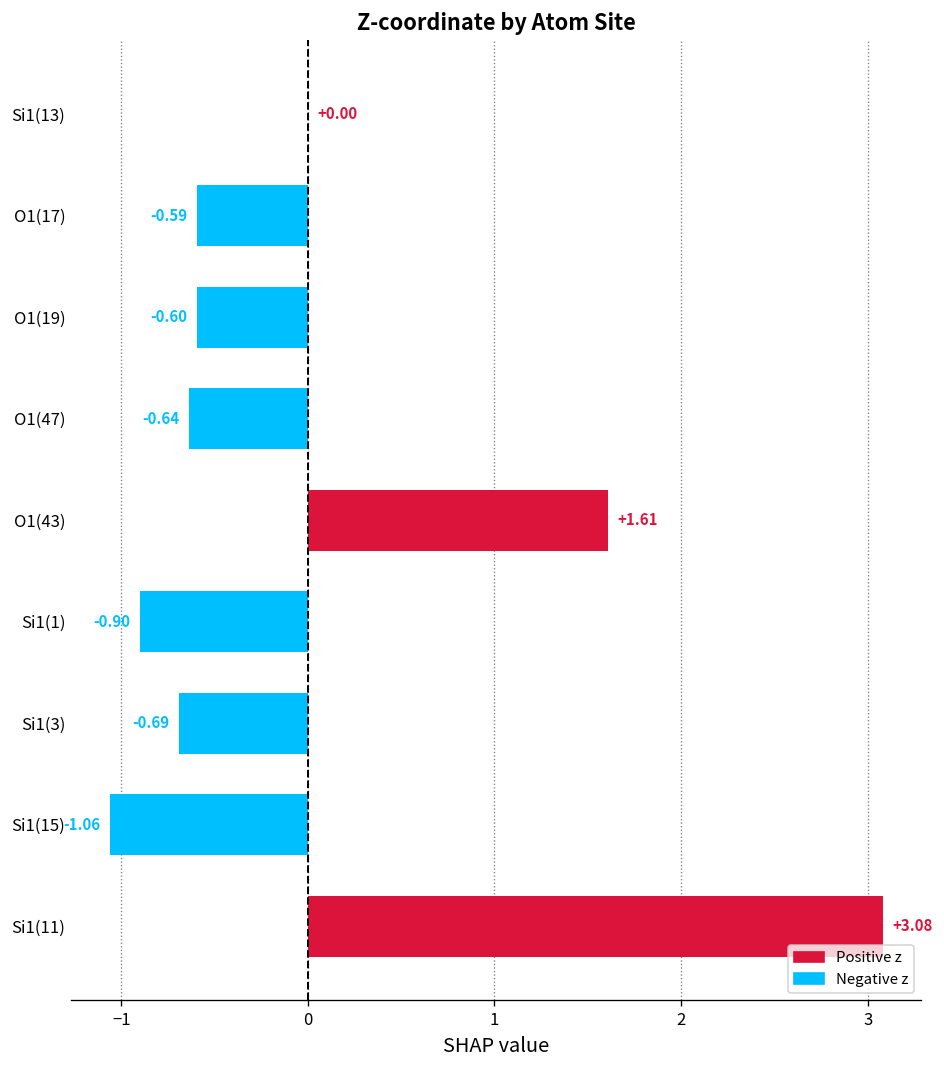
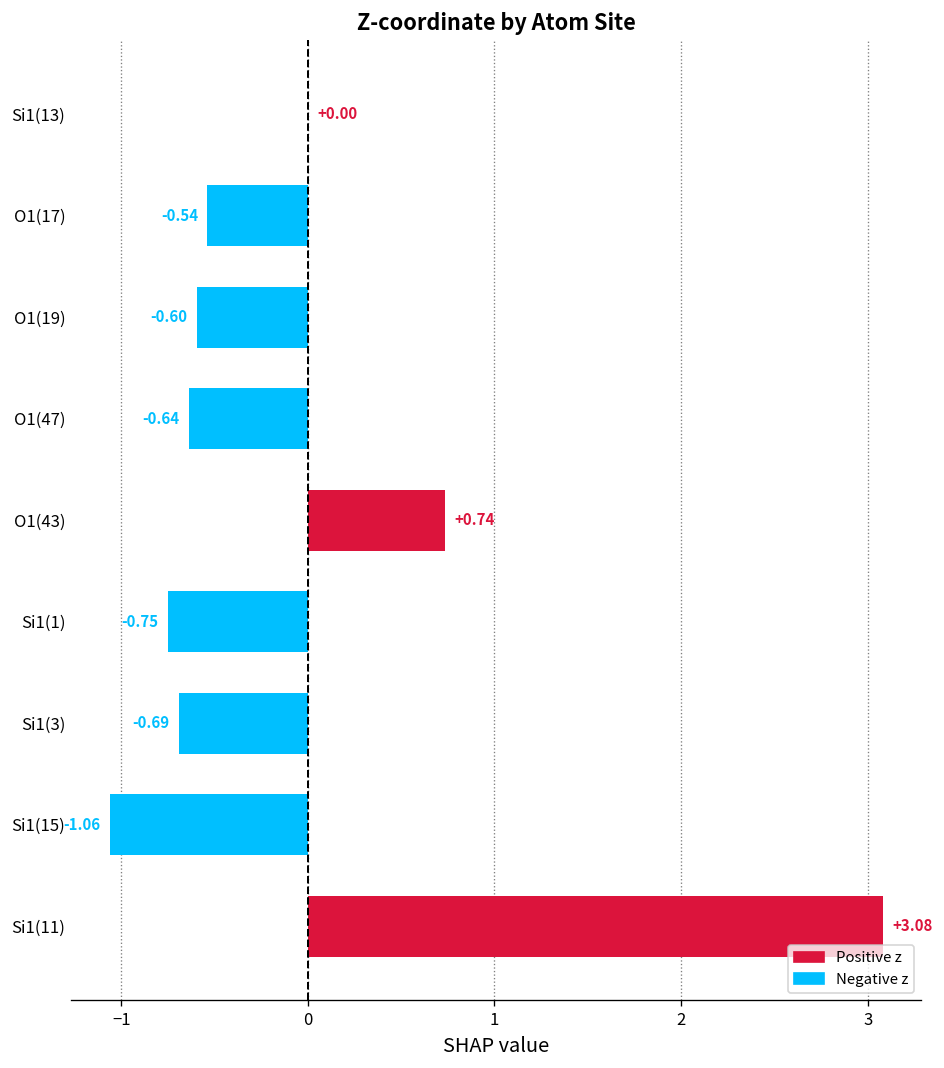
  {
    "Si1(13)": "+0.00",
-   "O1(17)": "-0.59",
+   "O1(17)": "-0.54",
    "O1(19)": "-0.60",
    "O1(47)": "-0.64",
-   "O1(43)": "+1.61",
-   "Si1(1)": "-0.90",
+   "O1(43)": "+0.74",
+   "Si1(1)": "-0.75",
    "Si1(3)": "-0.69",
    "Si1(15)": "-1.06",
    "Si1(11)": "+3.08"
  }
